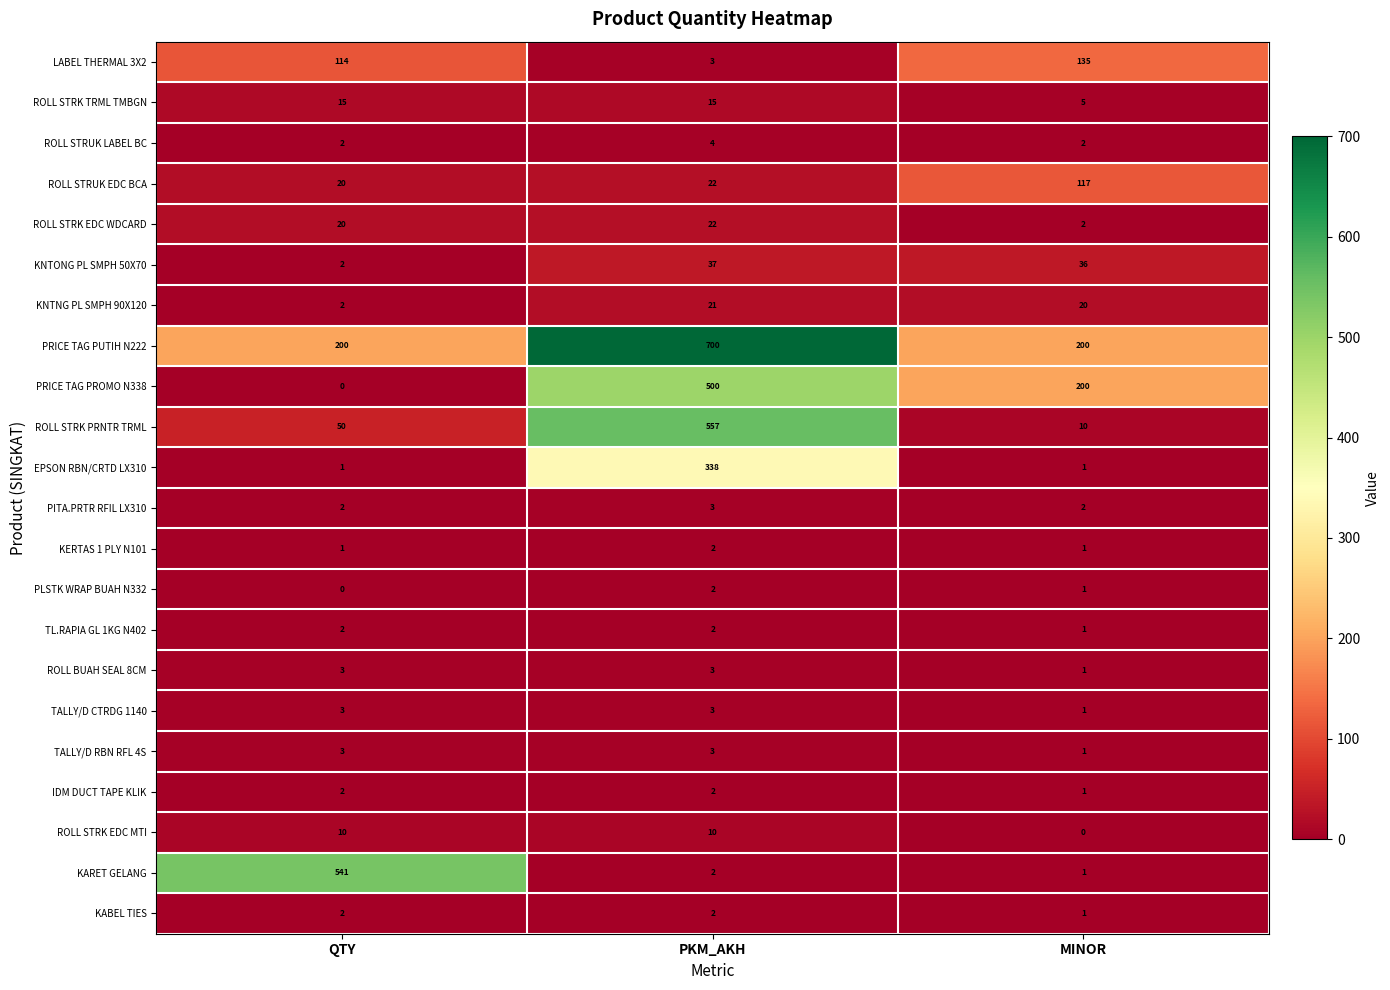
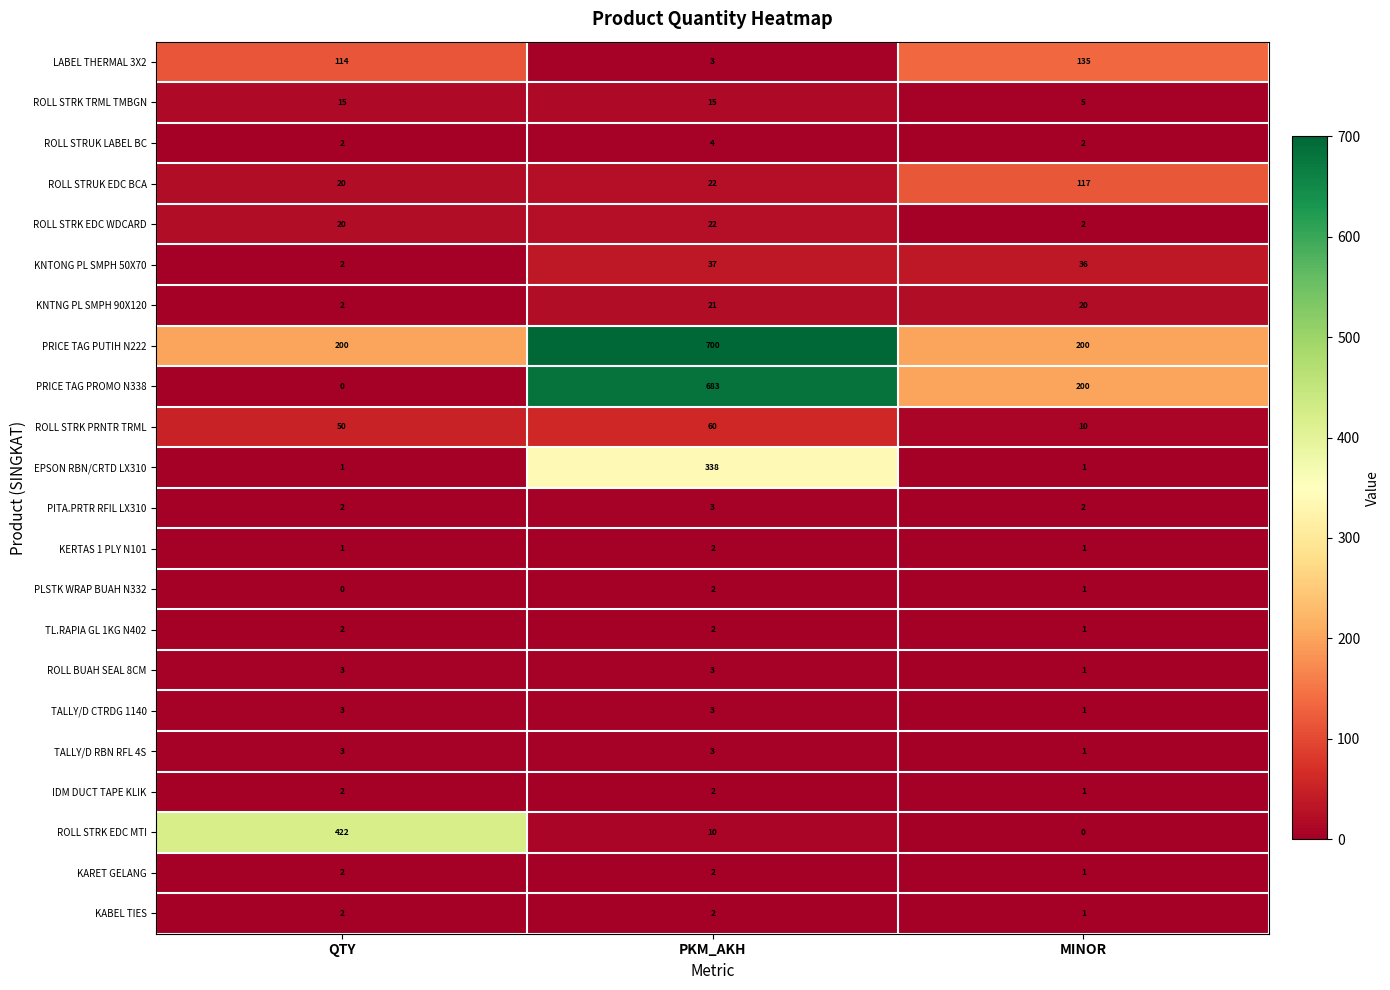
  {
    "LABEL THERMAL 3X2": {
      "QTY": 114,
      "PKM_AKH": 3,
      "MINOR": 135
    },
    "ROLL STRK TRML TMBGN": {
      "QTY": 15,
      "PKM_AKH": 15,
      "MINOR": 5
    },
    "ROLL STRUK LABEL BC": {
      "QTY": 2,
      "PKM_AKH": 4,
      "MINOR": 2
    },
    "ROLL STRUK EDC BCA": {
      "QTY": 20,
      "PKM_AKH": 22,
      "MINOR": 117
    },
    "ROLL STRK EDC WDCARD": {
      "QTY": 20,
      "PKM_AKH": 22,
      "MINOR": 2
    },
    "KNTONG PL SMPH 50X70": {
      "QTY": 2,
      "PKM_AKH": 37,
      "MINOR": 36
    },
    "KNTNG PL SMPH 90X120": {
      "QTY": 2,
      "PKM_AKH": 21,
      "MINOR": 20
    },
    "PRICE TAG PUTIH N222": {
      "QTY": 200,
      "PKM_AKH": 700,
      "MINOR": 200
    },
    "PRICE TAG PROMO N338": {
      "QTY": 0,
-     "PKM_AKH": 500,
+     "PKM_AKH": 683,
      "MINOR": 200
    },
    "ROLL STRK PRNTR TRML": {
      "QTY": 50,
-     "PKM_AKH": 557,
+     "PKM_AKH": 60,
      "MINOR": 10
    },
    "EPSON RBN/CRTD LX310": {
      "QTY": 1,
      "PKM_AKH": 338,
      "MINOR": 1
    },
    "PITA.PRTR RFIL LX310": {
      "QTY": 2,
      "PKM_AKH": 3,
      "MINOR": 2
    },
    "KERTAS 1 PLY N101": {
      "QTY": 1,
      "PKM_AKH": 2,
      "MINOR": 1
    },
    "PLSTK WRAP BUAH N332": {
      "QTY": 0,
      "PKM_AKH": 2,
      "MINOR": 1
    },
    "TL.RAPIA GL 1KG N402": {
      "QTY": 2,
      "PKM_AKH": 2,
      "MINOR": 1
    },
    "ROLL BUAH SEAL 8CM": {
      "QTY": 3,
      "PKM_AKH": 3,
      "MINOR": 1
    },
    "TALLY/D CTRDG 1140": {
      "QTY": 3,
      "PKM_AKH": 3,
      "MINOR": 1
    },
    "TALLY/D RBN RFL 4S": {
      "QTY": 3,
      "PKM_AKH": 3,
      "MINOR": 1
    },
    "IDM DUCT TAPE KLIK": {
      "QTY": 2,
      "PKM_AKH": 2,
      "MINOR": 1
    },
    "ROLL STRK EDC MTI": {
-     "QTY": 10,
+     "QTY": 422,
      "PKM_AKH": 10,
      "MINOR": 0
    },
    "KARET GELANG": {
-     "QTY": 541,
+     "QTY": 2,
      "PKM_AKH": 2,
      "MINOR": 1
    },
    "KABEL TIES": {
      "QTY": 2,
      "PKM_AKH": 2,
      "MINOR": 1
    }
  }
